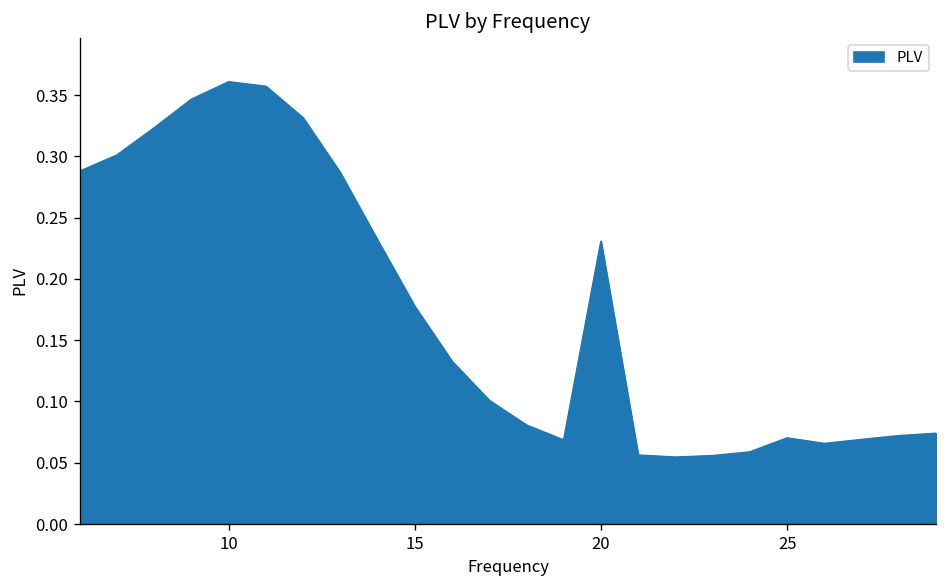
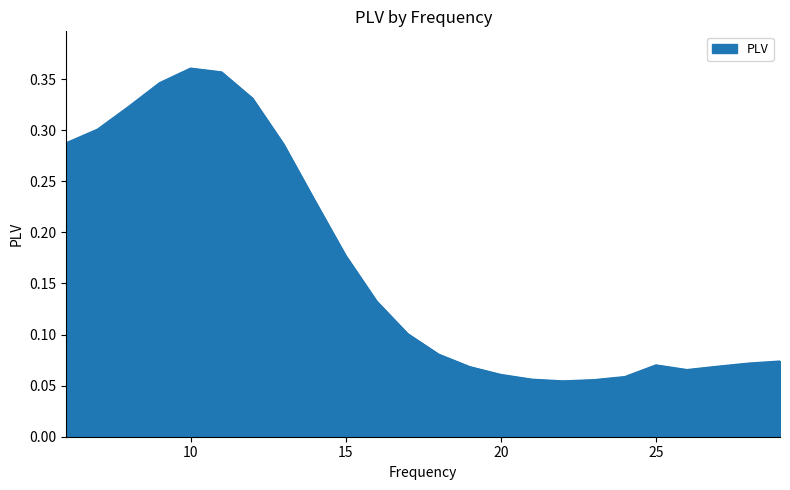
  {
    "10": 0.361,
    "15": 0.178,
-   "20": 0.231,
+   "20": 0.061,
    "25": 0.070
  }
